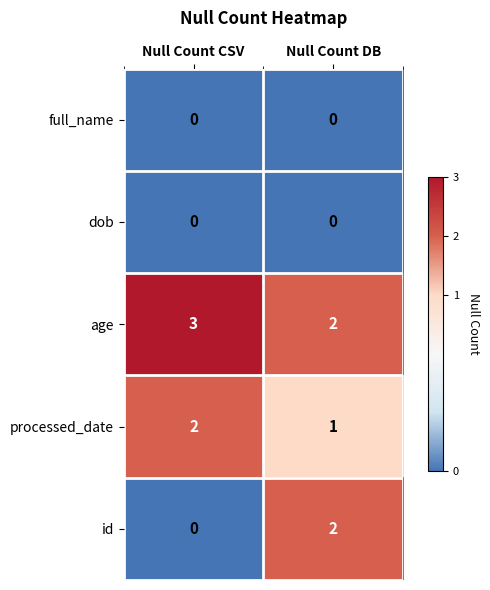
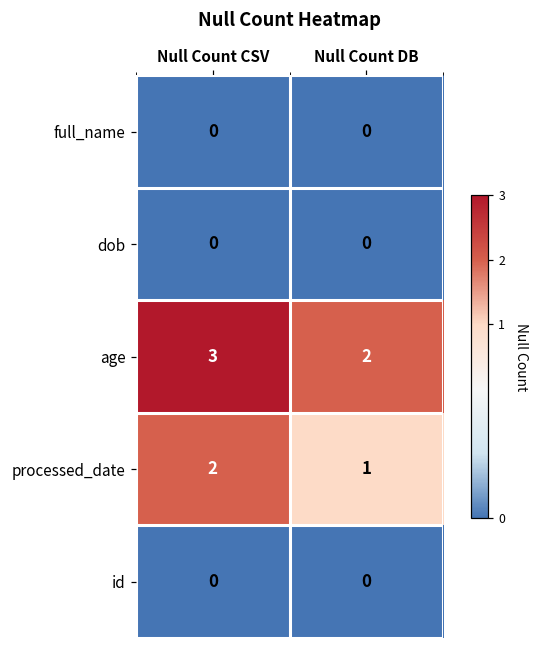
  {
    "full_name": {
      "Null Count CSV": 0,
      "Null Count DB": 0
    },
    "dob": {
      "Null Count CSV": 0,
      "Null Count DB": 0
    },
    "age": {
      "Null Count CSV": 3,
      "Null Count DB": 2
    },
    "processed_date": {
      "Null Count CSV": 2,
      "Null Count DB": 1
    },
    "id": {
      "Null Count CSV": 0,
-     "Null Count DB": 2
+     "Null Count DB": 0
    }
  }
